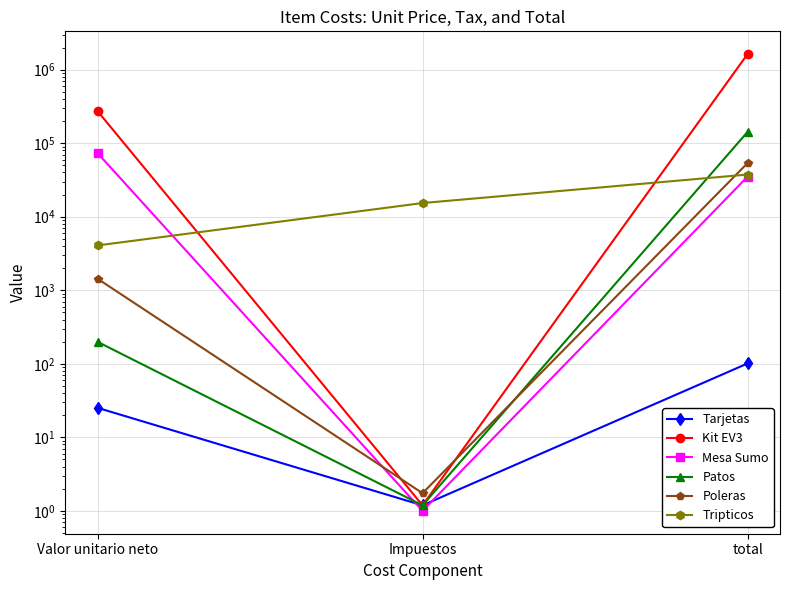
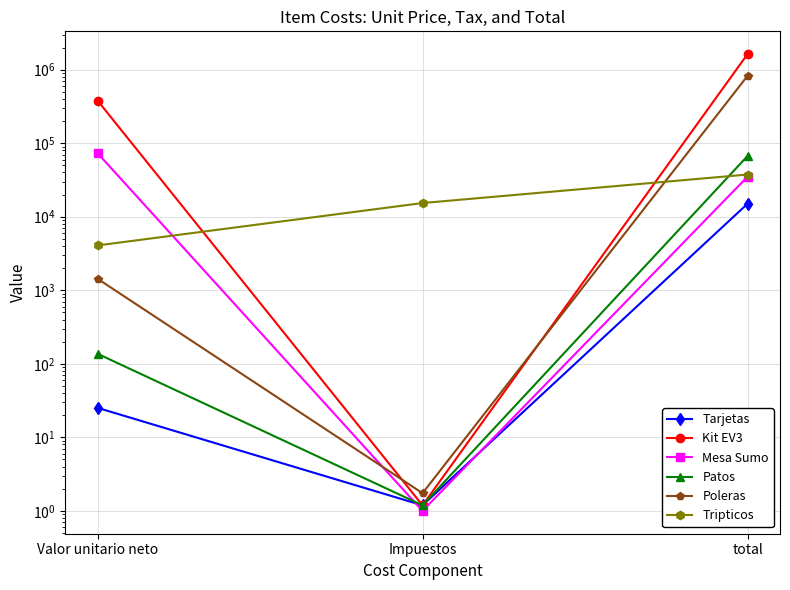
  {
    "Tarjetas": {
      "Valor unitario neto": 25,
-     "total": 100
+     "total": 15000
    },
    "Kit EV3": {
-     "Valor unitario neto": 270000,
+     "Valor unitario neto": 400000,
      "total": 1600000
    },
    "Mesa Sumo": {
      "Valor unitario neto": 70000,
      "Impuestos": 1
    },
    "Patos": {
-     "Valor unitario neto": 200,
-     "total": 140000
+     "Valor unitario neto": 140,
+     "total": 70000
    },
    "Poleras": {
      "Valor unitario neto": 1400,
      "Impuestos": 1.7,
-     "total": 50000
+     "total": 800000
    },
    "Tripticos": {
      "Valor unitario neto": 4000,
      "Impuestos": 15000
    }
  }
